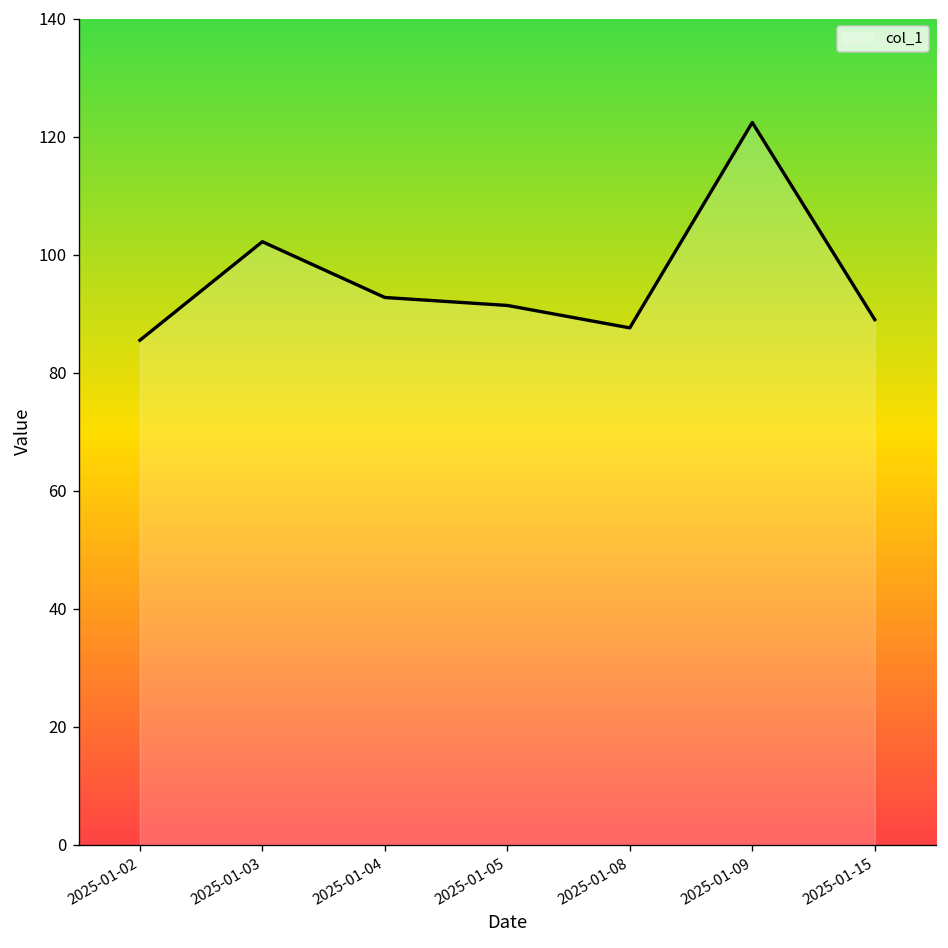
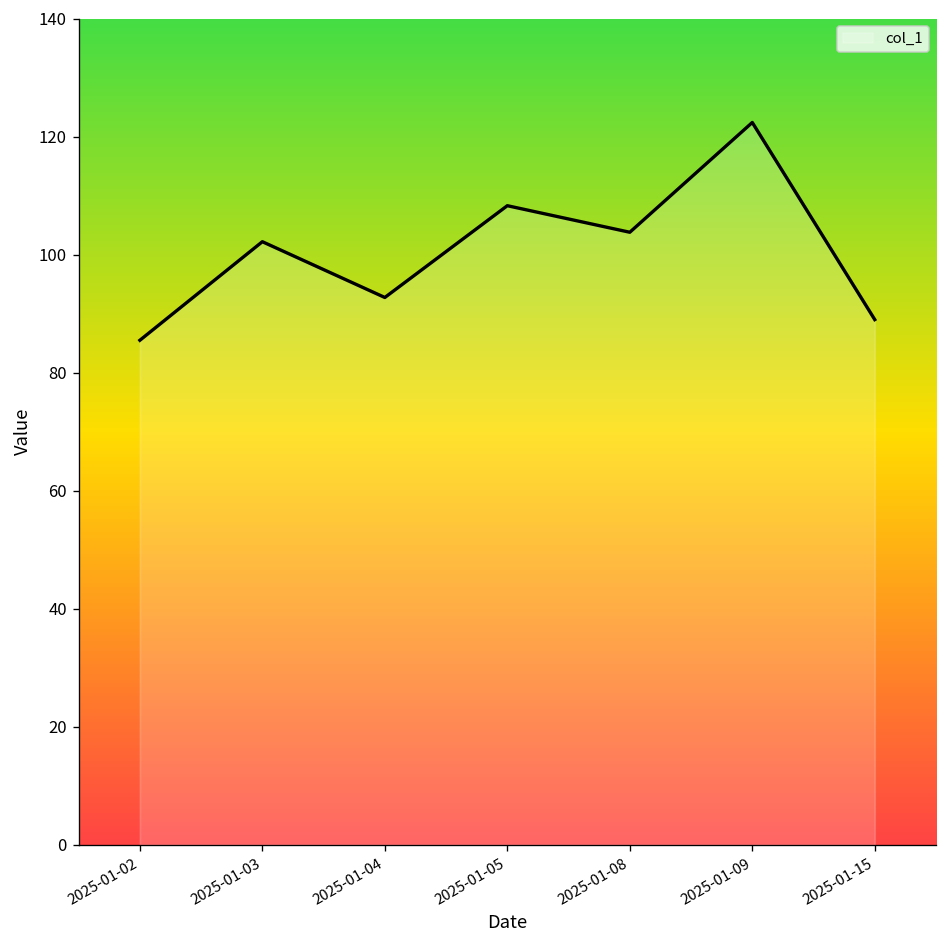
  {
    "2025-01-02": 86,
    "2025-01-03": 102,
    "2025-01-04": 93,
-   "2025-01-05": 91,
-   "2025-01-08": 88,
+   "2025-01-05": 108,
+   "2025-01-08": 104,
    "2025-01-09": 122,
    "2025-01-15": 89
  }
